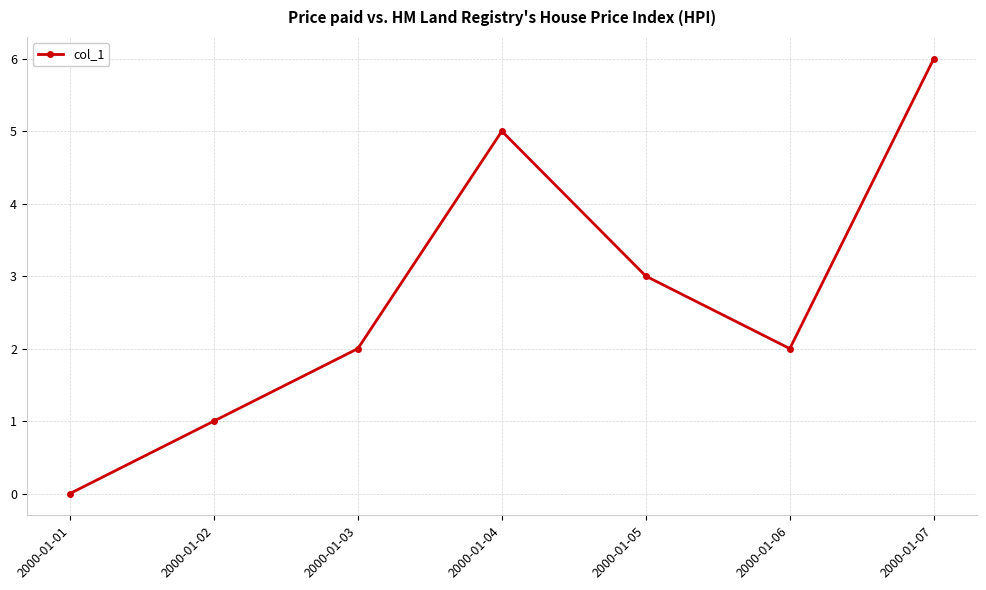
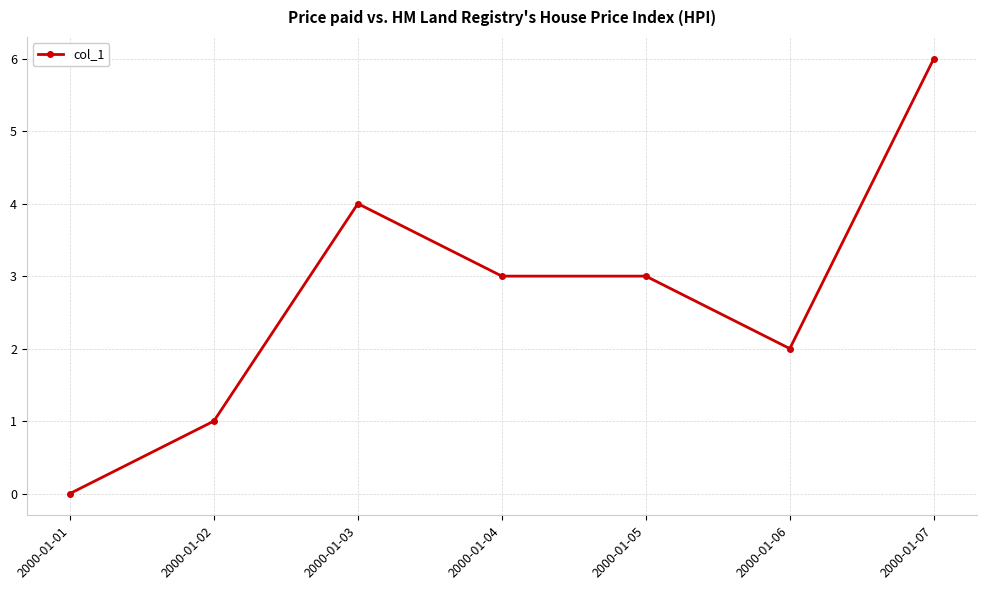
  {
    "2000-01-01": 0,
    "2000-01-02": 1,
-   "2000-01-03": 2,
-   "2000-01-04": 5,
+   "2000-01-03": 4,
+   "2000-01-04": 3,
    "2000-01-05": 3,
    "2000-01-06": 2,
    "2000-01-07": 6
  }
